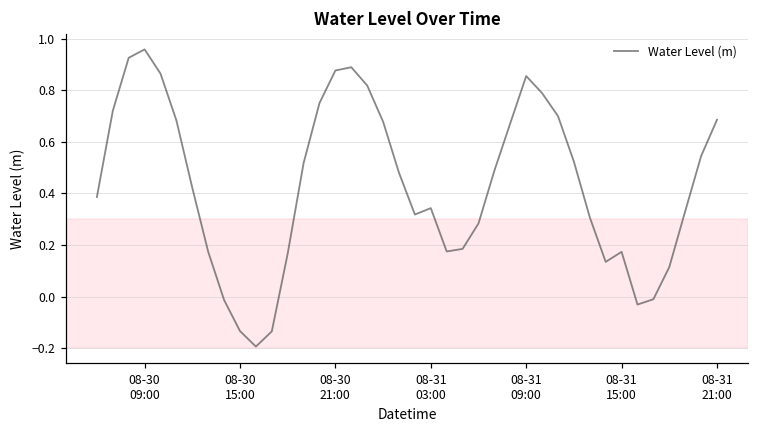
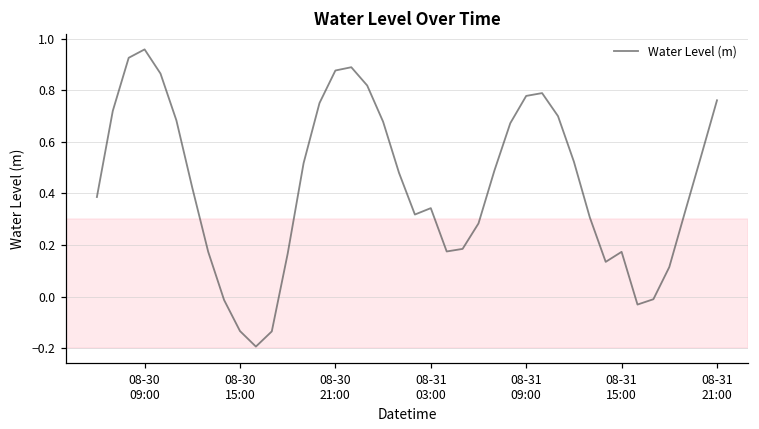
  {
    "08-30 09:00": 0.96,
    "08-30 15:00": -0.13,
    "08-30 21:00": 0.88,
    "08-31 03:00": 0.34,
-   "08-31 09:00": 0.86,
+   "08-31 09:00": 0.78,
    "08-31 15:00": 0.17,
-   "08-31 21:00": 0.69
+   "08-31 21:00": 0.76
  }
